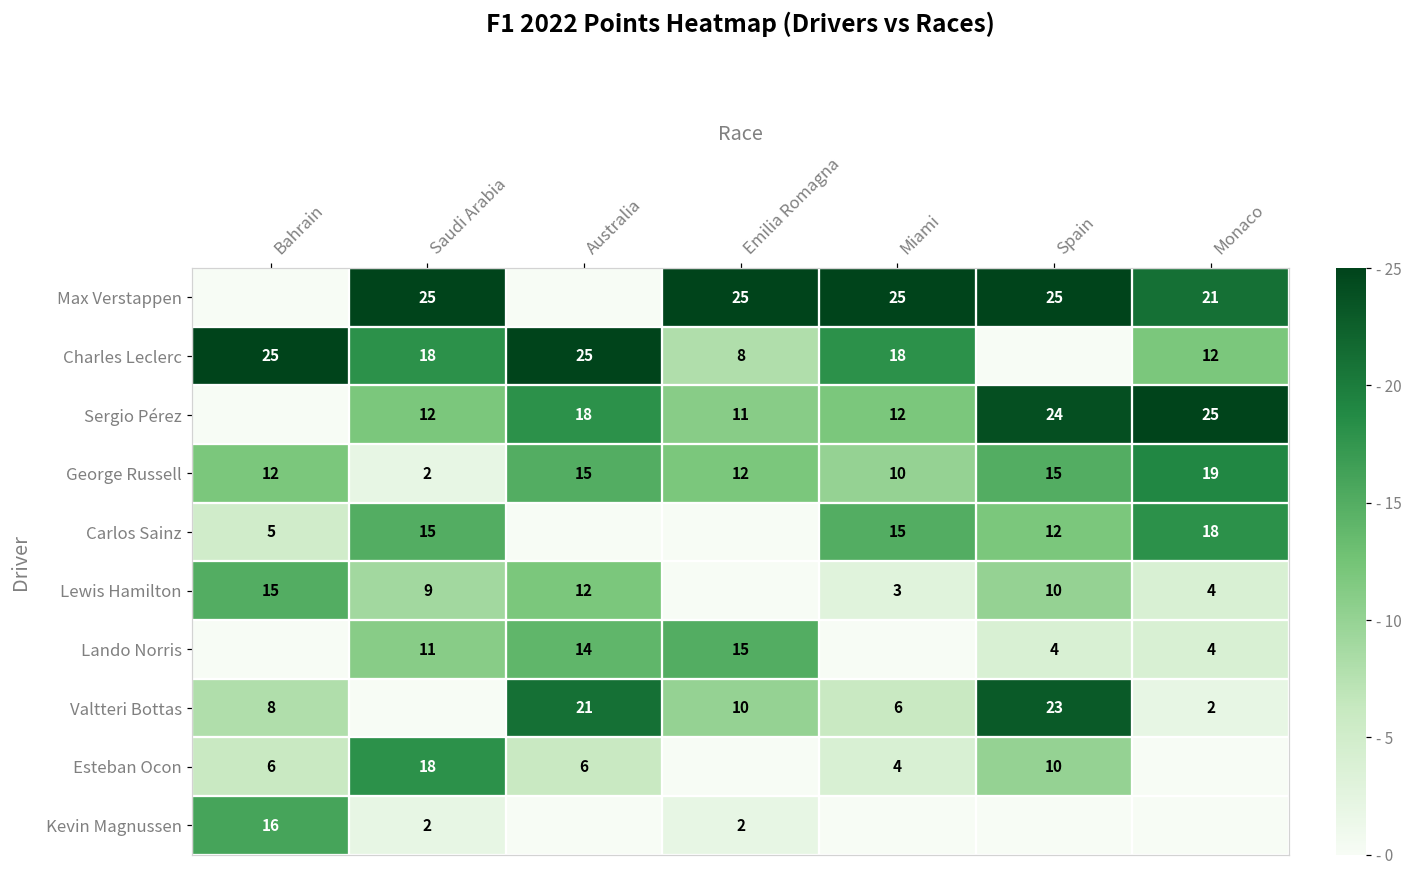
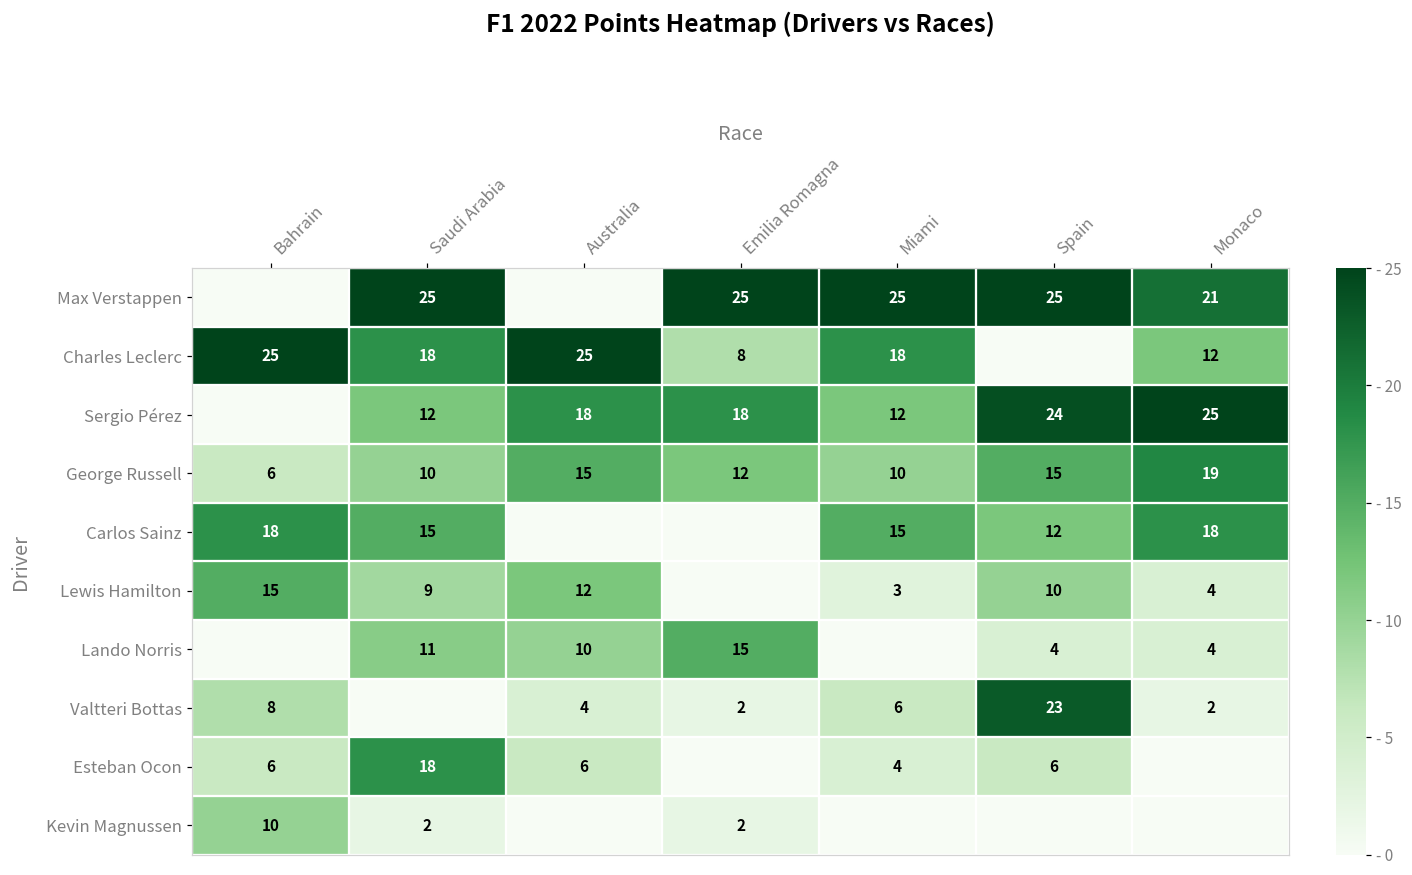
  {
    "Max Verstappen": {
      "Saudi Arabia": 25,
      "Emilia Romagna": 25,
      "Miami": 25,
      "Spain": 25,
      "Monaco": 21
    },
    "Charles Leclerc": {
      "Bahrain": 25,
      "Saudi Arabia": 18,
      "Australia": 25,
      "Emilia Romagna": 8,
      "Miami": 18,
      "Monaco": 12
    },
    "Sergio Pérez": {
      "Saudi Arabia": 12,
      "Australia": 18,
-     "Emilia Romagna": 11,
+     "Emilia Romagna": 18,
      "Miami": 12,
      "Spain": 24,
      "Monaco": 25
    },
    "George Russell": {
-     "Bahrain": 12,
-     "Saudi Arabia": 2,
+     "Bahrain": 6,
+     "Saudi Arabia": 10,
      "Australia": 15,
      "Emilia Romagna": 12,
      "Miami": 10,
      "Spain": 15,
      "Monaco": 19
    },
    "Carlos Sainz": {
-     "Bahrain": 5,
+     "Bahrain": 18,
      "Saudi Arabia": 15,
      "Miami": 15,
      "Spain": 12,
      "Monaco": 18
    },
    "Lewis Hamilton": {
      "Bahrain": 15,
      "Saudi Arabia": 9,
      "Australia": 12,
      "Miami": 3,
      "Spain": 10,
      "Monaco": 4
    },
    "Lando Norris": {
      "Saudi Arabia": 11,
-     "Australia": 14,
+     "Australia": 10,
      "Emilia Romagna": 15,
      "Spain": 4,
      "Monaco": 4
    },
    "Valtteri Bottas": {
      "Bahrain": 8,
-     "Australia": 21,
-     "Emilia Romagna": 10,
+     "Australia": 4,
+     "Emilia Romagna": 2,
      "Miami": 6,
      "Spain": 23,
      "Monaco": 2
    },
    "Esteban Ocon": {
      "Bahrain": 6,
      "Saudi Arabia": 18,
      "Australia": 6,
      "Miami": 4,
-     "Spain": 10
+     "Spain": 6
    },
    "Kevin Magnussen": {
-     "Bahrain": 16,
+     "Bahrain": 10,
      "Saudi Arabia": 2,
      "Emilia Romagna": 2
    }
  }
